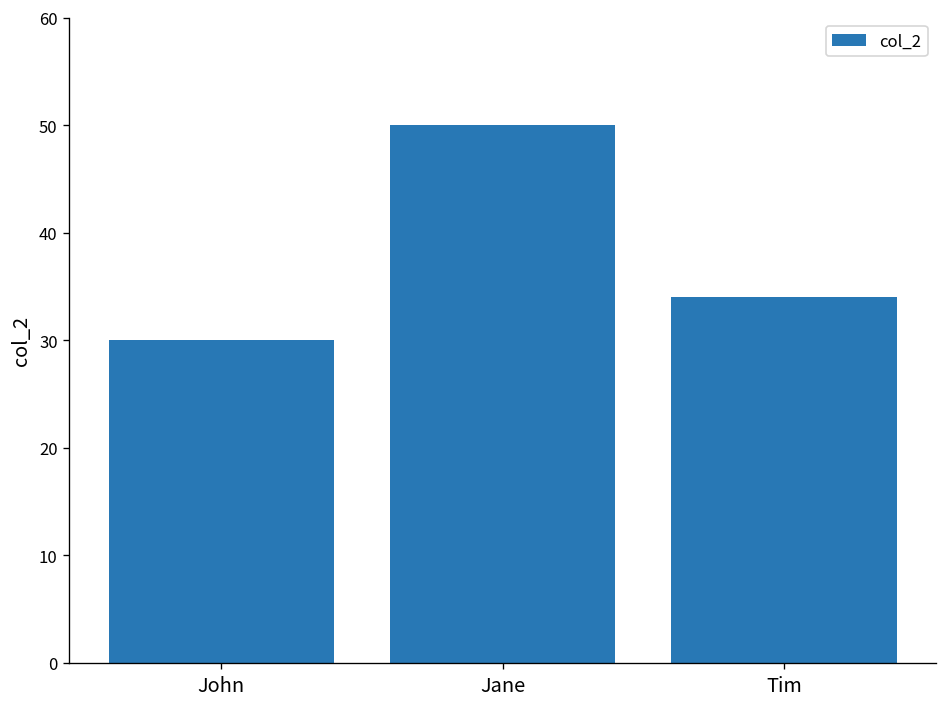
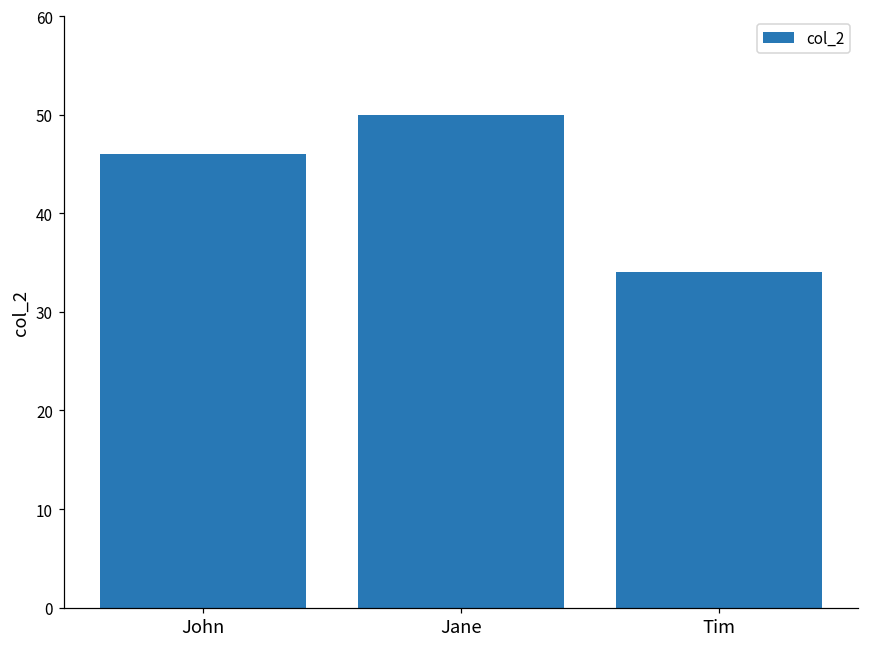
  {
-   "John": 30,
+   "John": 46,
    "Jane": 50,
    "Tim": 34
  }
